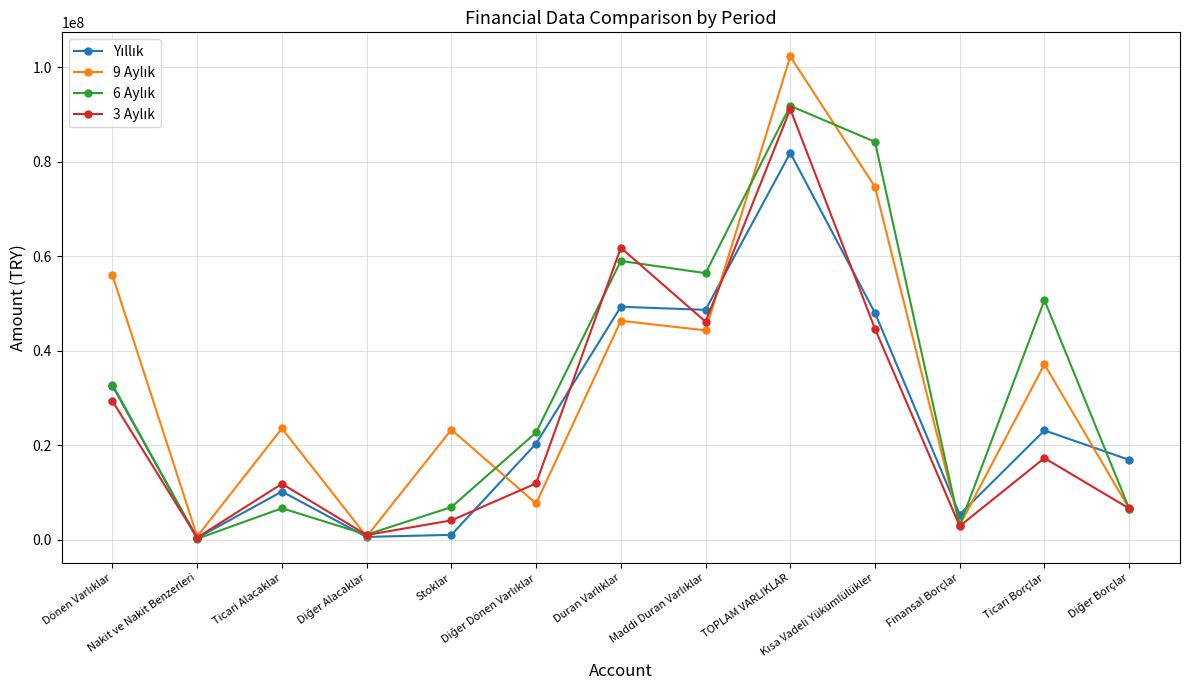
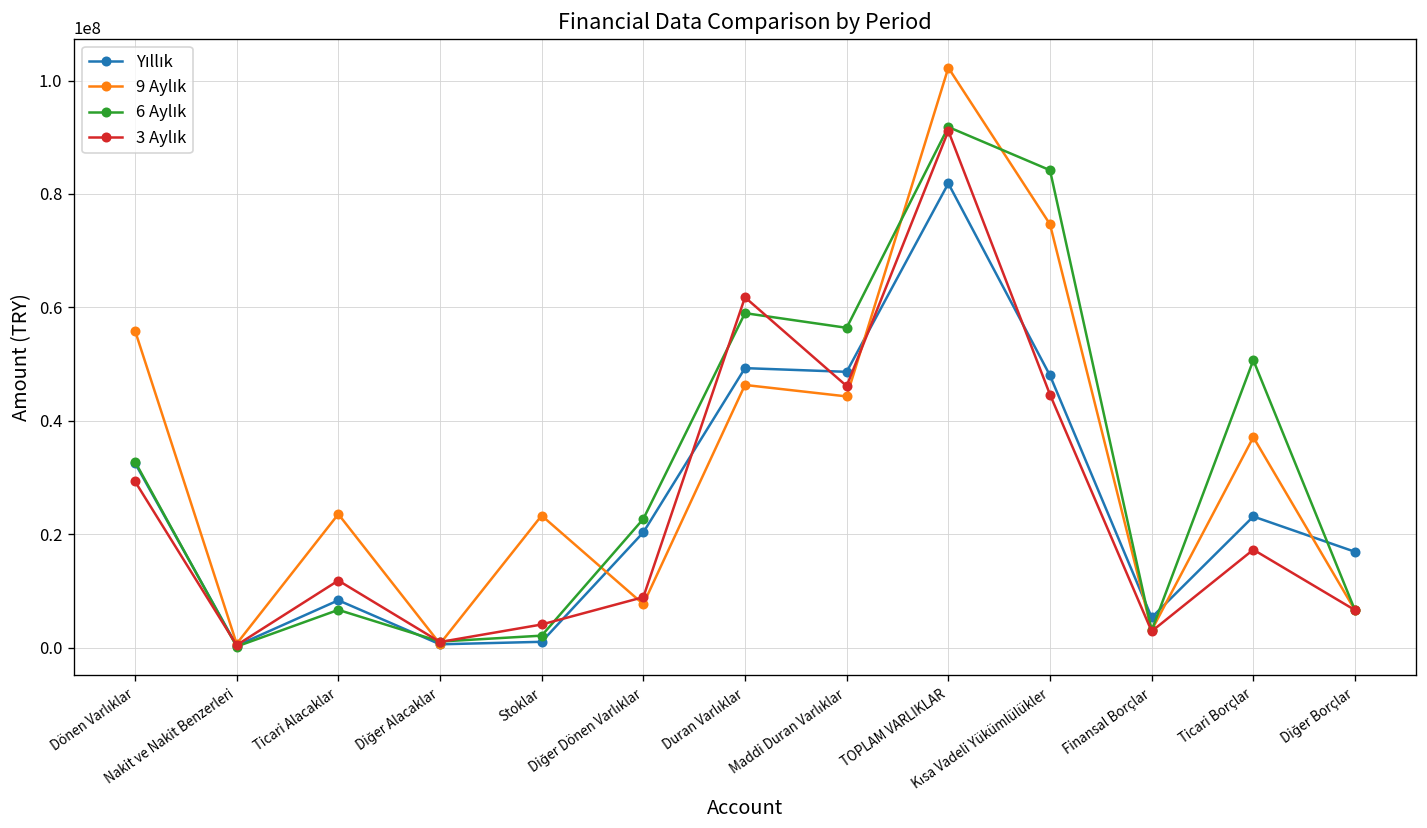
  {
    "Yıllık": {
-     "Ticari Alacaklar": 10000000,
+     "Ticari Alacaklar": 8000000,
      "Stoklar": 1000000,
      "Diğer Dönen Varlıklar": 20000000,
      "Duran Varlıklar": 49000000,
      "Maddi Duran Varlıklar": 49000000,
      "TOPLAM VARLIKLAR": 82000000,
      "Kısa Vadeli Yükümlülükler": 48000000,
      "Finansal Borçlar": 5000000,
      "Ticari Borçlar": 23000000,
      "Diğer Borçlar": 17000000
    },
    "9 Aylık": {
      "Dönen Varlıklar": 56000000,
      "Ticari Alacaklar": 24000000,
      "Stoklar": 23000000,
      "Diğer Dönen Varlıklar": 8000000,
      "Duran Varlıklar": 46000000,
      "Maddi Duran Varlıklar": 44000000,
      "TOPLAM VARLIKLAR": 102000000,
      "Kısa Vadeli Yükümlülükler": 75000000,
      "Ticari Borçlar": 37000000
    },
    "6 Aylık": {
      "Ticari Alacaklar": 7000000,
-     "Stoklar": 7000000,
+     "Stoklar": 2000000,
      "Diğer Dönen Varlıklar": 23000000,
      "Duran Varlıklar": 59000000,
      "Maddi Duran Varlıklar": 56000000,
      "TOPLAM VARLIKLAR": 92000000,
      "Kısa Vadeli Yükümlülükler": 84000000,
      "Ticari Borçlar": 51000000
    },
    "3 Aylık": {
      "Dönen Varlıklar": 29000000,
      "Ticari Alacaklar": 12000000,
      "Stoklar": 4000000,
-     "Diğer Dönen Varlıklar": 12000000,
+     "Diğer Dönen Varlıklar": 9000000,
      "Duran Varlıklar": 62000000,
      "Maddi Duran Varlıklar": 46000000,
      "TOPLAM VARLIKLAR": 91000000,
      "Kısa Vadeli Yükümlülükler": 45000000,
      "Ticari Borçlar": 17000000
    }
  }
